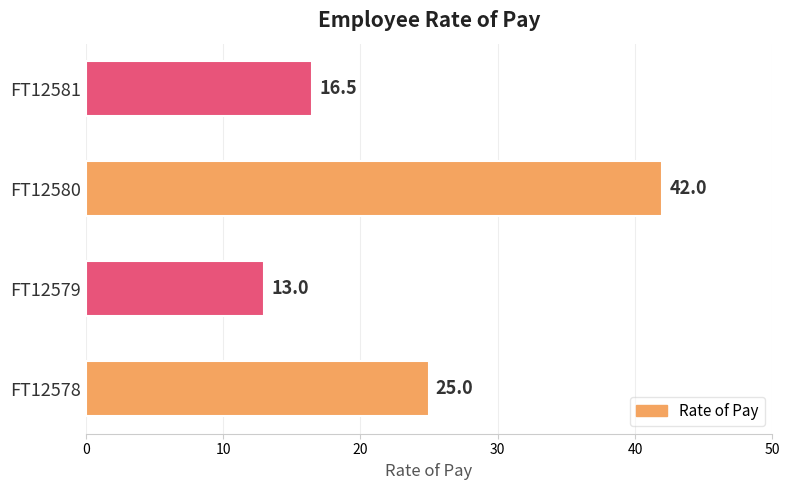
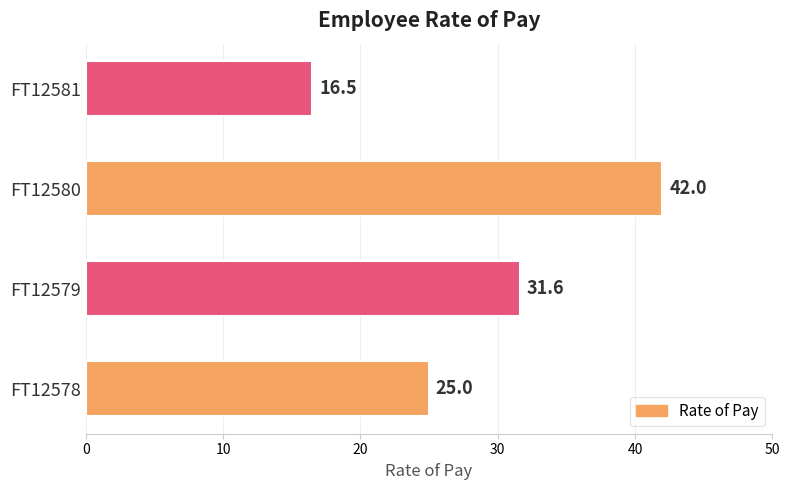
  {
    "FT12581": 16.5,
    "FT12580": 42.0,
-   "FT12579": 13.0,
+   "FT12579": 31.6,
    "FT12578": 25.0
  }
